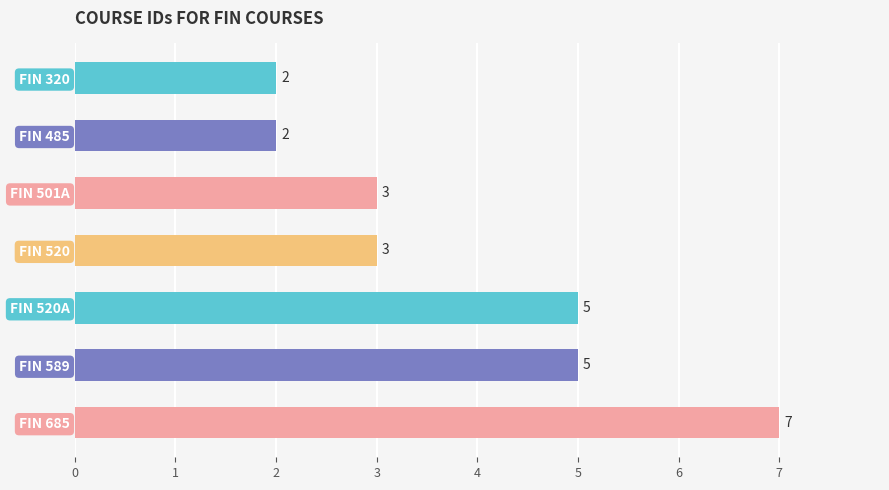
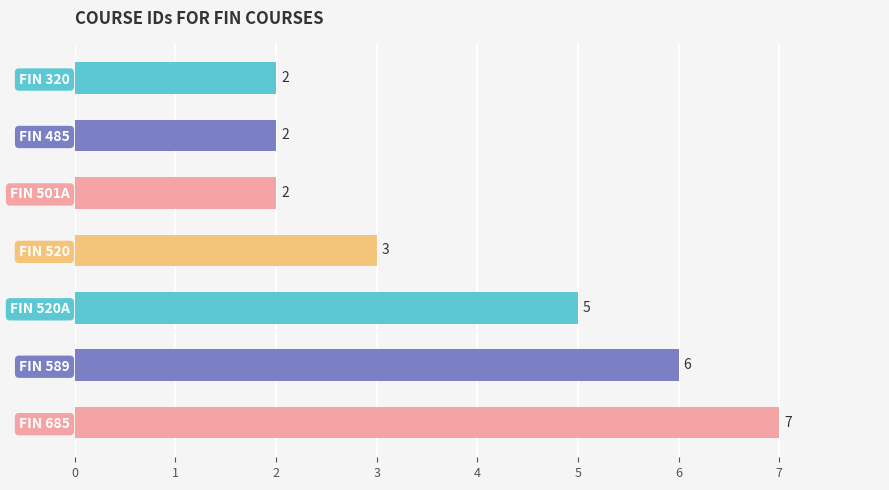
  {
    "FIN 320": 2,
    "FIN 485": 2,
-   "FIN 501A": 3,
+   "FIN 501A": 2,
    "FIN 520": 3,
    "FIN 520A": 5,
-   "FIN 589": 5,
+   "FIN 589": 6,
    "FIN 685": 7
  }
